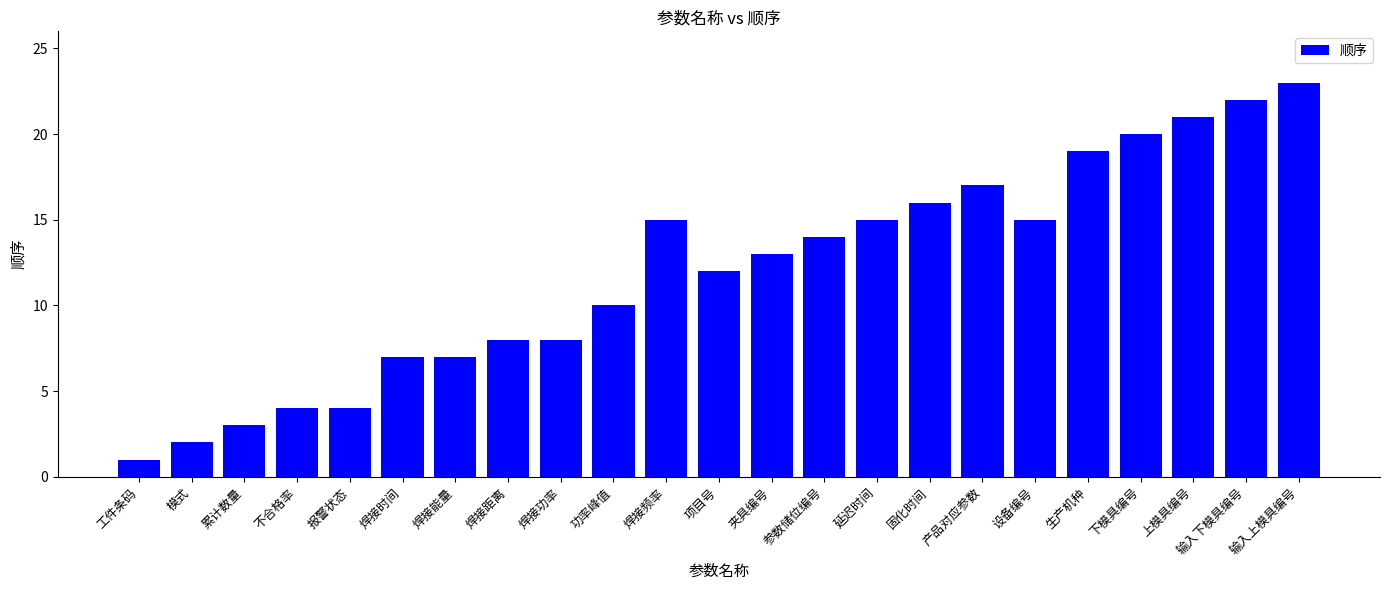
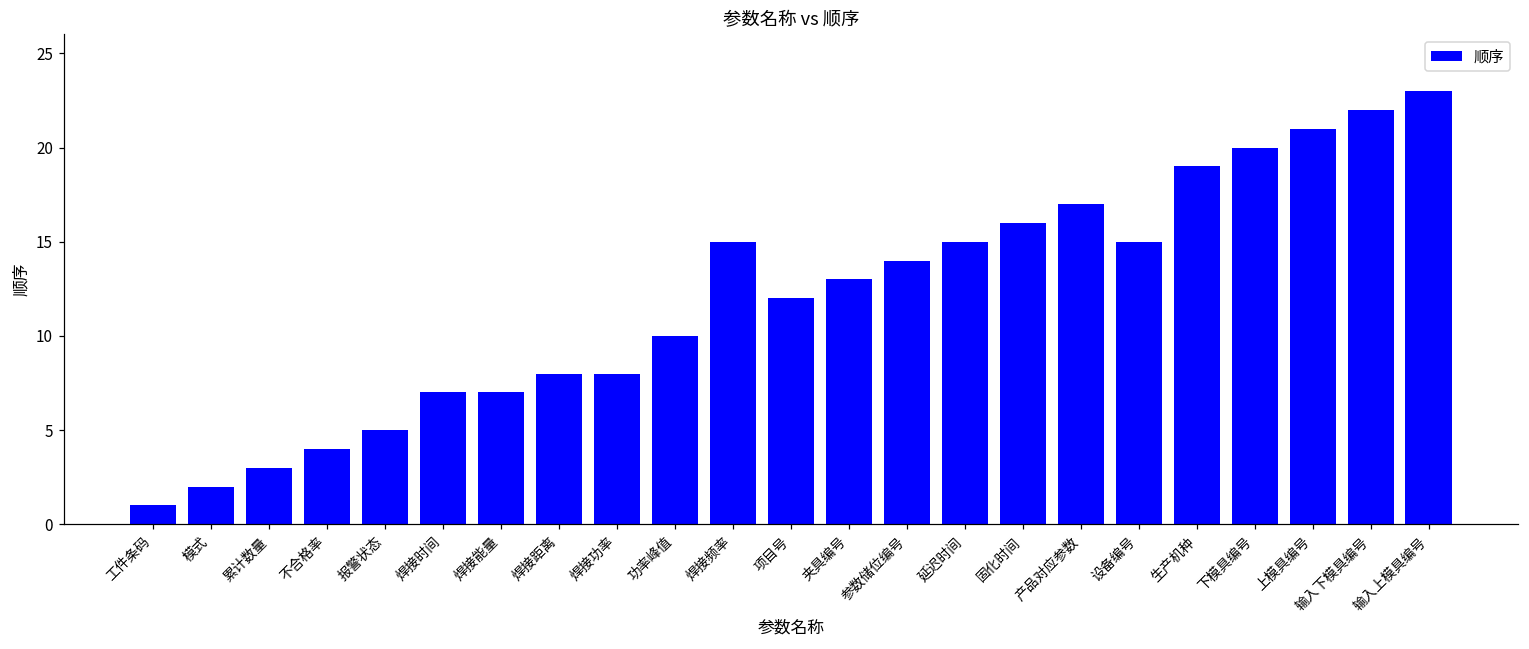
  {
    "工件条码": 1,
    "模式": 2,
    "累计数量": 3,
    "不合格率": 4,
-   "报警状态": 4,
+   "报警状态": 5,
    "焊接时间": 7,
    "焊接能量": 7,
    "焊接距离": 8,
    "焊接功率": 8,
    "功率峰值": 10,
    "焊接频率": 15,
    "项目号": 12,
    "夹具编号": 13,
    "参数储位编号": 14,
    "延迟时间": 15,
    "固化时间": 16,
    "产品对应参数": 17,
    "设备编号": 15,
    "生产机种": 19,
    "下模具编号": 20,
    "上模具编号": 21,
    "输入下模具编号": 22,
    "输入上模具编号": 23
  }
